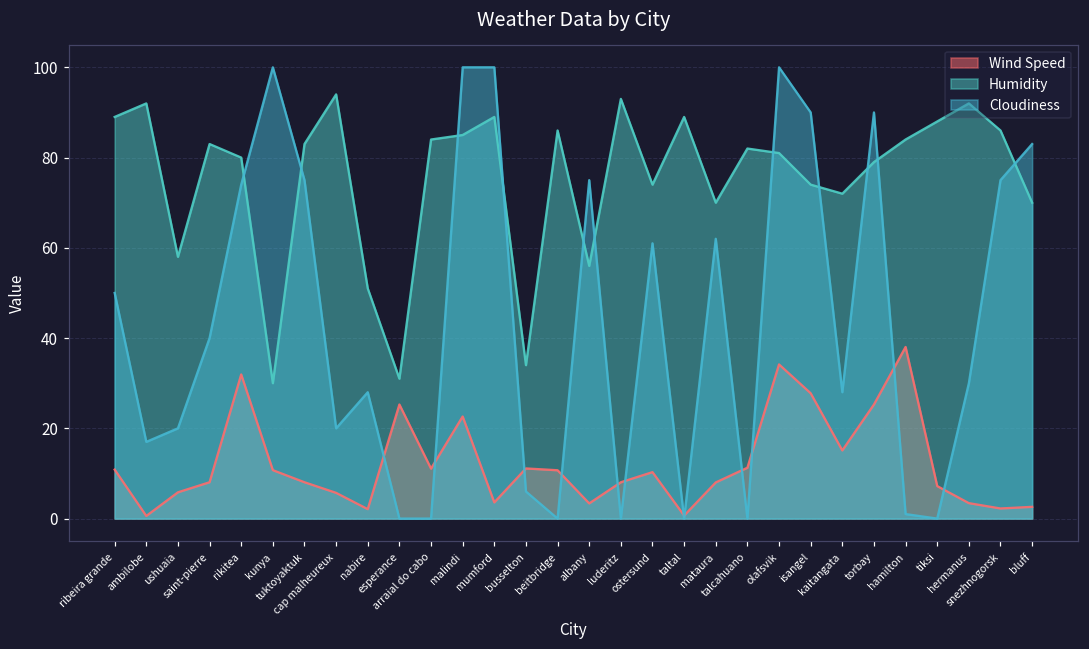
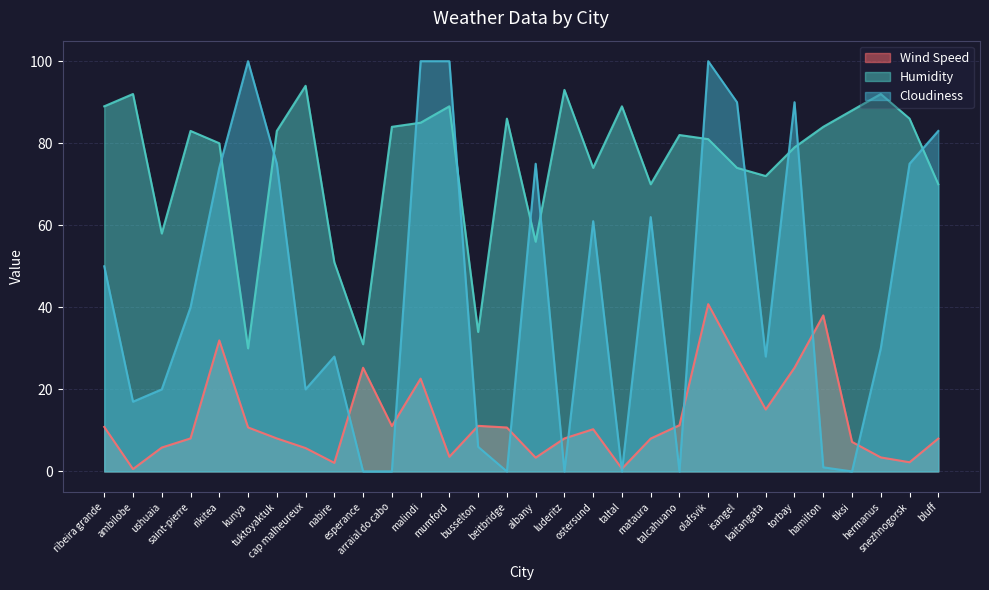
  {
    "Wind Speed": {
      "ribeira grande": 11,
      "ambilobe": 1,
      "ushuaia": 6,
      "saint-pierre": 8,
      "rikitea": 32,
      "kunya": 11,
      "tuktoyaktuk": 8,
      "cap malheureux": 6,
      "nabire": 2,
      "esperance": 25,
      "arraial do cabo": 11,
      "malindi": 23,
      "mumford": 4,
      "busselton": 11,
      "beitbridge": 11,
      "albany": 3,
      "luderitz": 8,
      "ostersund": 10,
      "taltal": 1,
      "mataura": 8,
      "talcahuano": 11,
-     "olafsvik": 34,
+     "olafsvik": 41,
      "isangel": 28,
      "kaitangata": 15,
      "torbay": 25,
      "hamilton": 38,
      "tiksi": 7,
      "hermanus": 3,
      "snezhnogorsk": 2,
-     "bluff": 3
+     "bluff": 8
    }
  }
